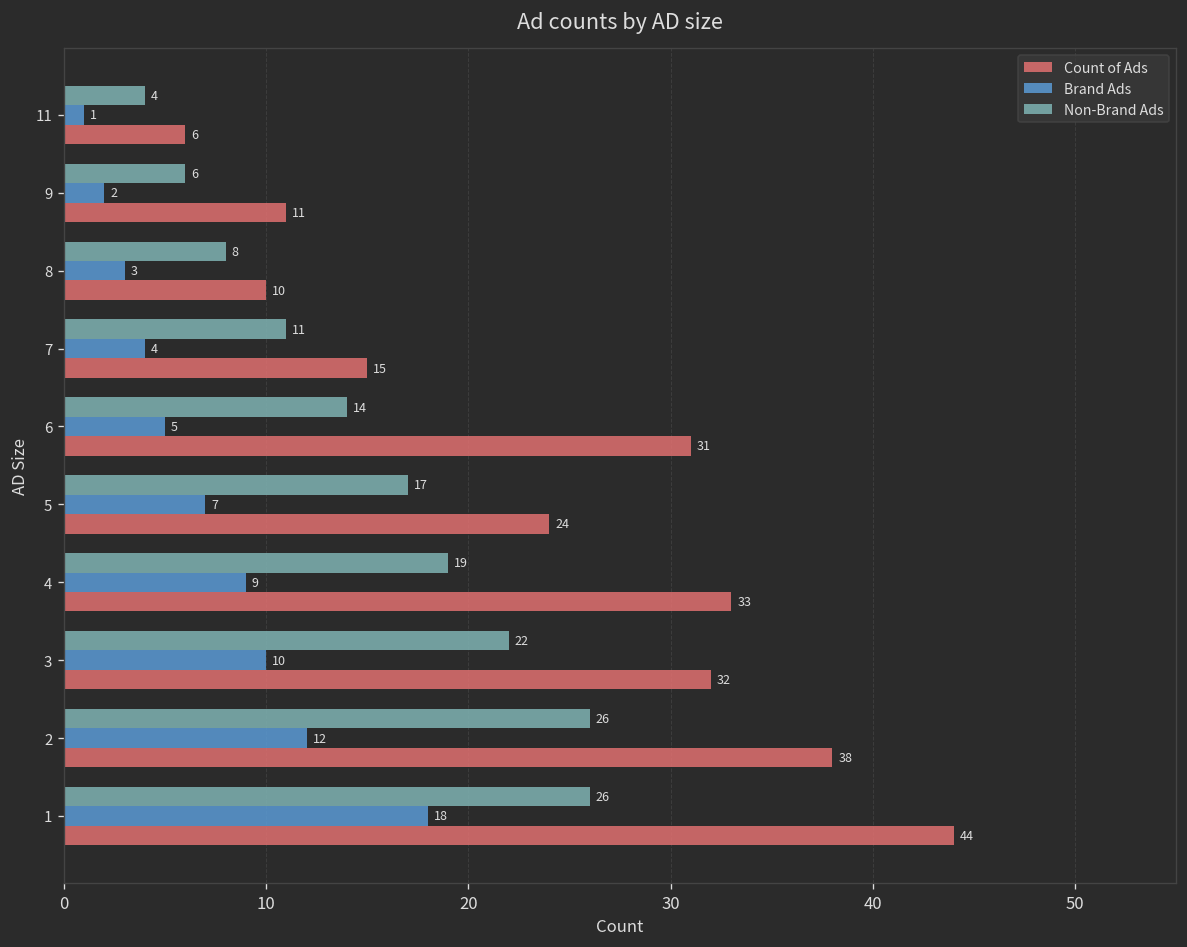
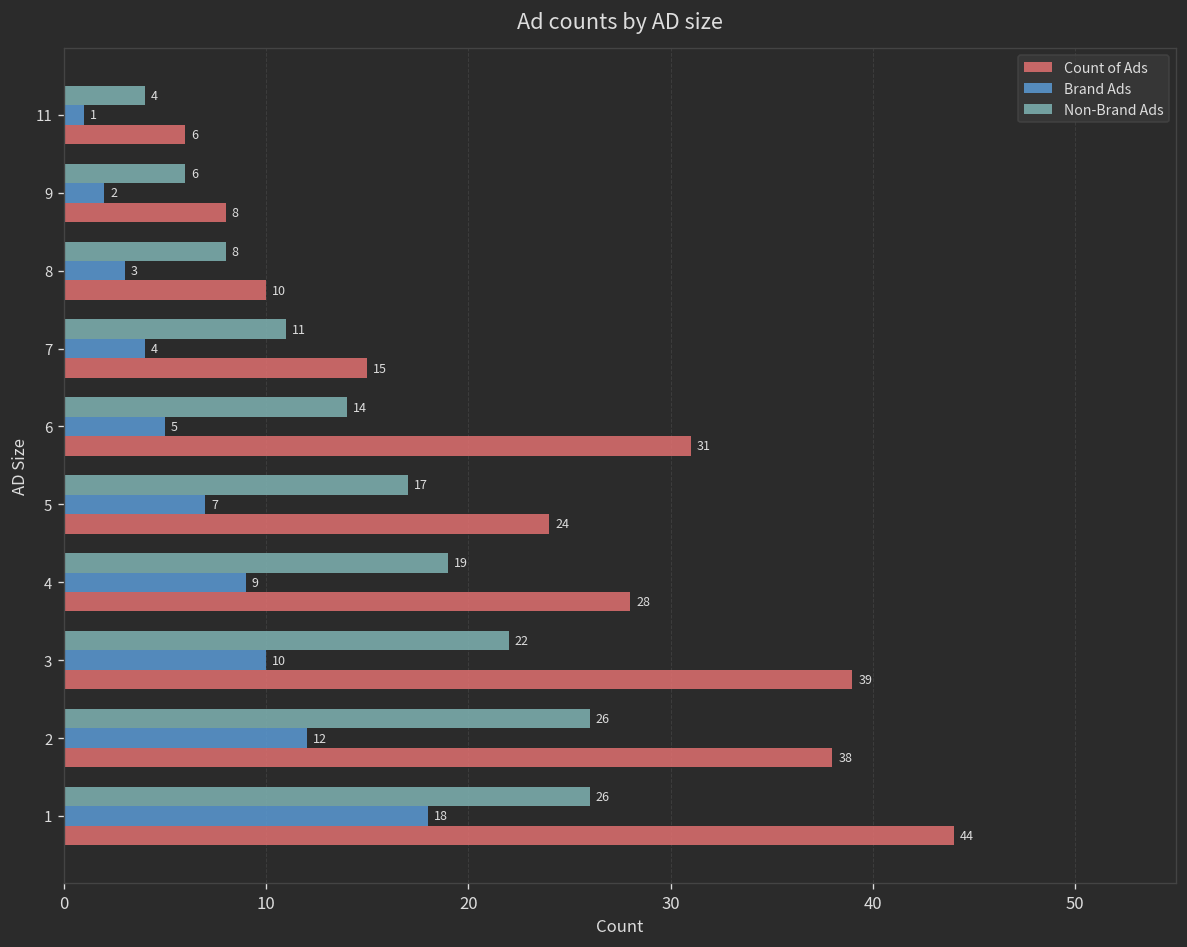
  {
    "Count of Ads": {
      "11": 6,
-     "9": 11,
+     "9": 8,
      "8": 10,
      "7": 15,
      "6": 31,
      "5": 24,
-     "4": 33,
-     "3": 32,
+     "4": 28,
+     "3": 39,
      "2": 38,
      "1": 44
    }
  }
